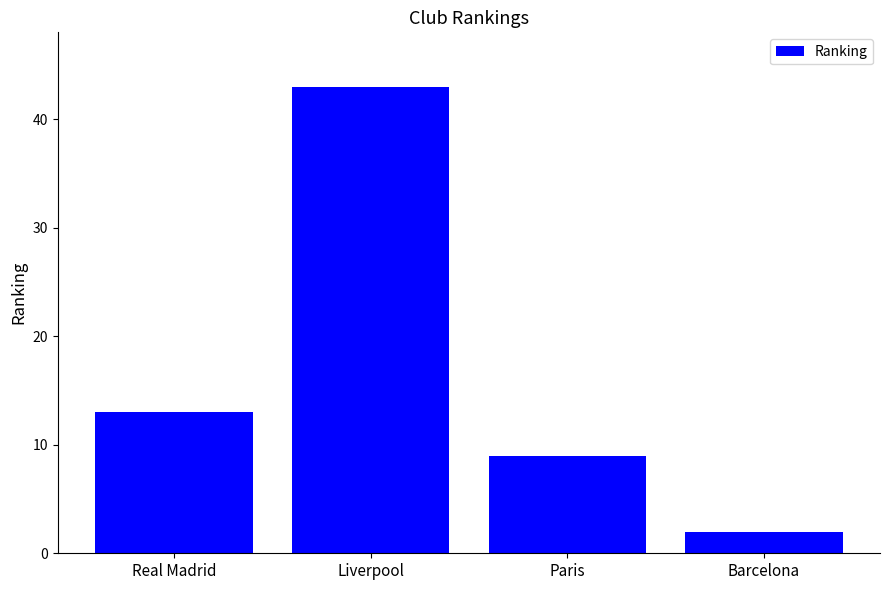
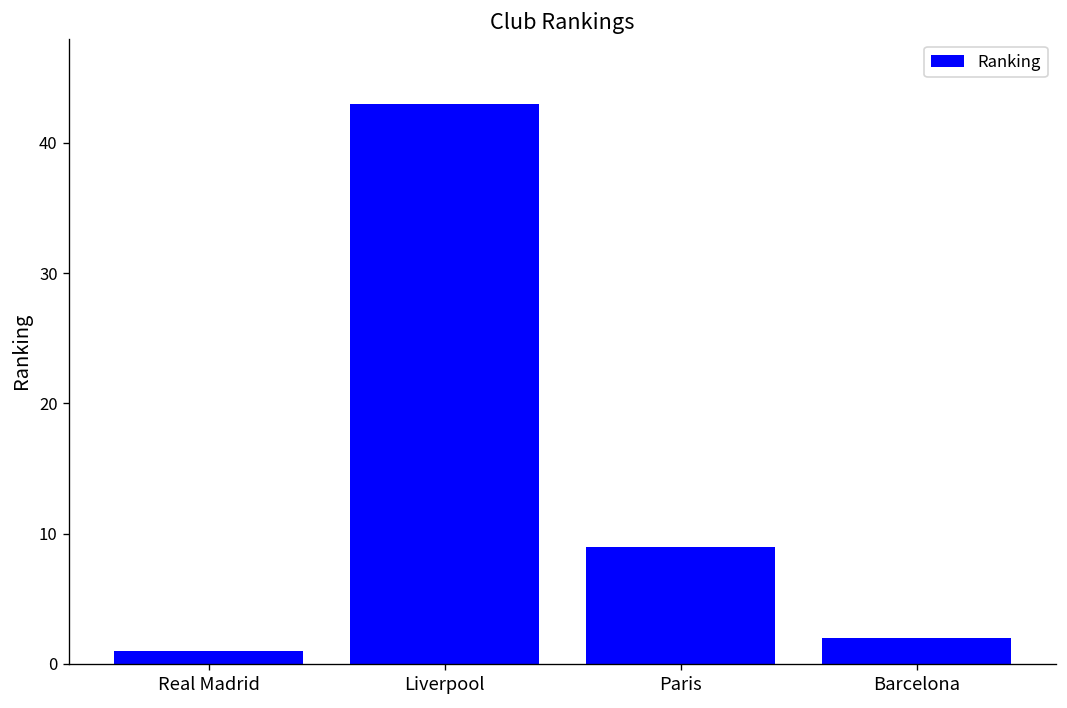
  {
-   "Real Madrid": 13,
+   "Real Madrid": 1,
    "Liverpool": 43,
    "Paris": 9,
    "Barcelona": 2
  }
